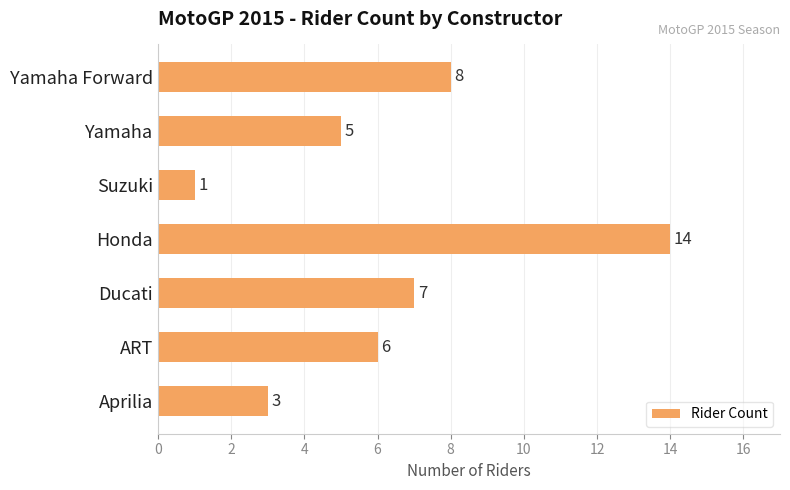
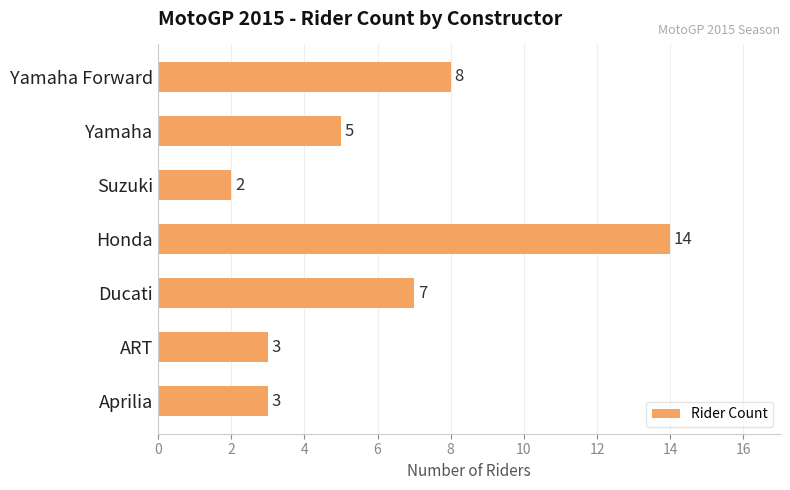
  {
    "Yamaha Forward": 8,
    "Yamaha": 5,
-   "Suzuki": 1,
+   "Suzuki": 2,
    "Honda": 14,
    "Ducati": 7,
-   "ART": 6,
+   "ART": 3,
    "Aprilia": 3
  }
